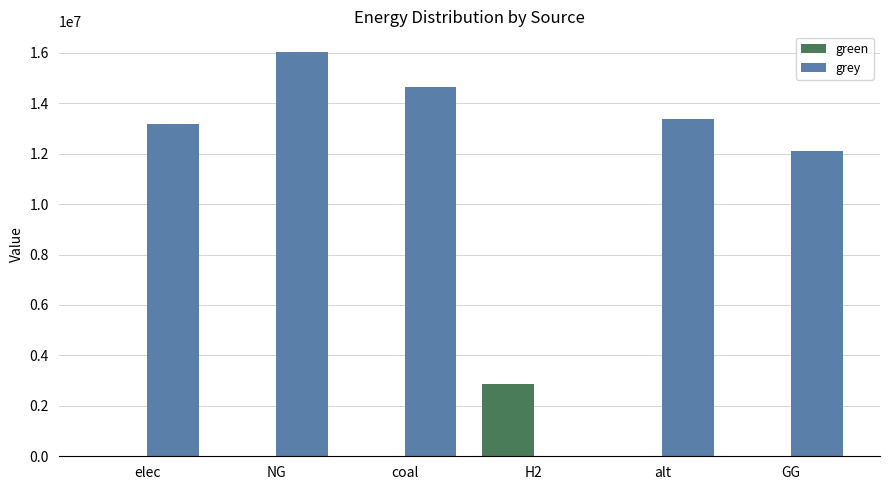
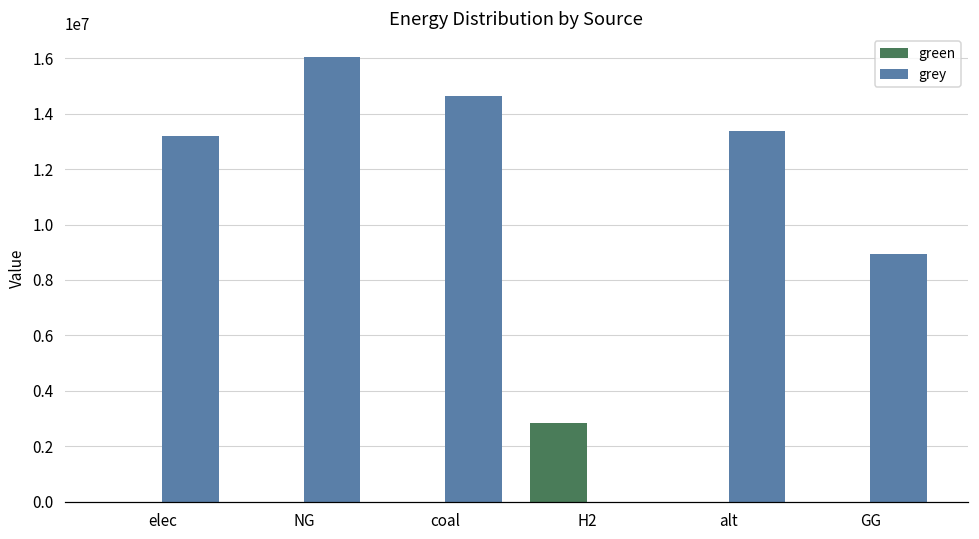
  {
    "green": {
      "elec": 0,
      "NG": 0,
      "coal": 0,
      "H2": 2800000,
      "alt": 0,
      "GG": 0
    },
    "grey": {
      "elec": 13200000,
      "NG": 16000000,
      "coal": 14600000,
      "H2": 0,
      "alt": 13400000,
-     "GG": 12100000
+     "GG": 8900000
    }
  }
